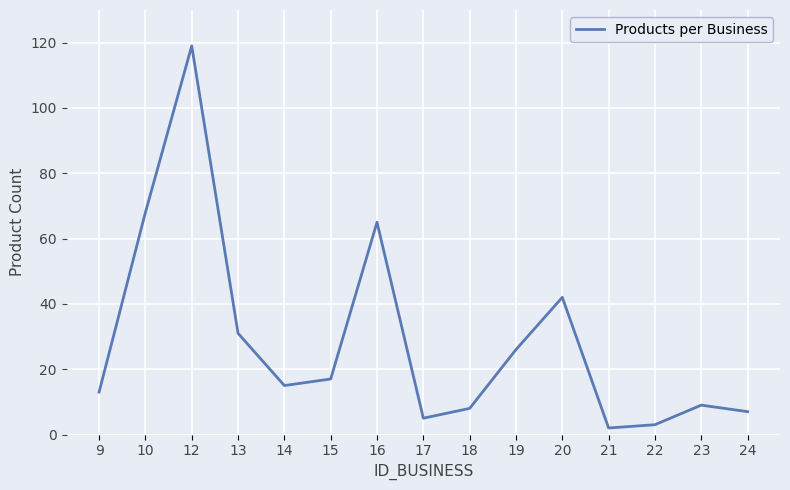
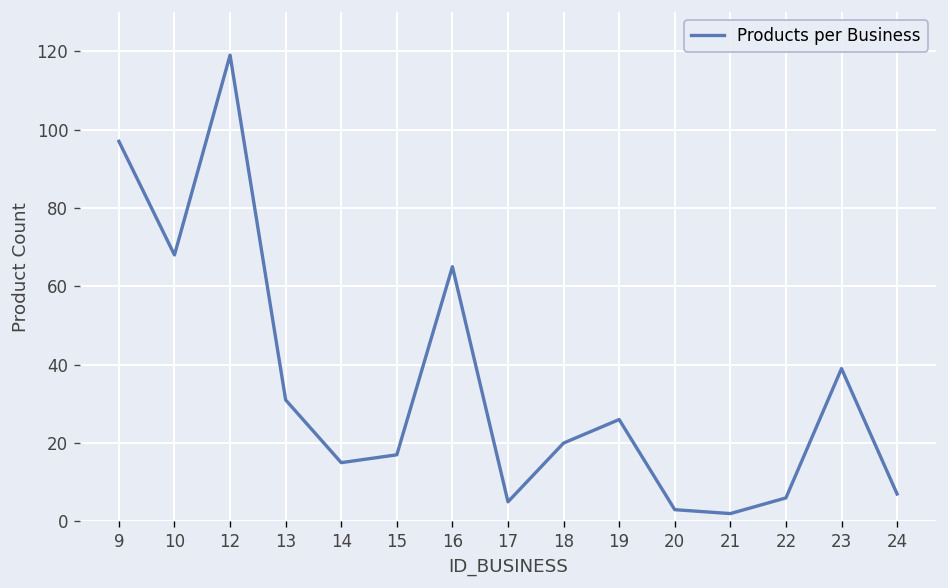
  {
-   "9": 13,
+   "9": 97,
    "10": 68,
    "12": 119,
    "13": 31,
    "14": 15,
    "15": 17,
    "16": 65,
    "17": 5,
-   "18": 8,
+   "18": 20,
    "19": 26,
-   "20": 42,
+   "20": 3,
    "21": 2,
-   "22": 3,
-   "23": 9,
+   "22": 6,
+   "23": 39,
    "24": 7
  }
